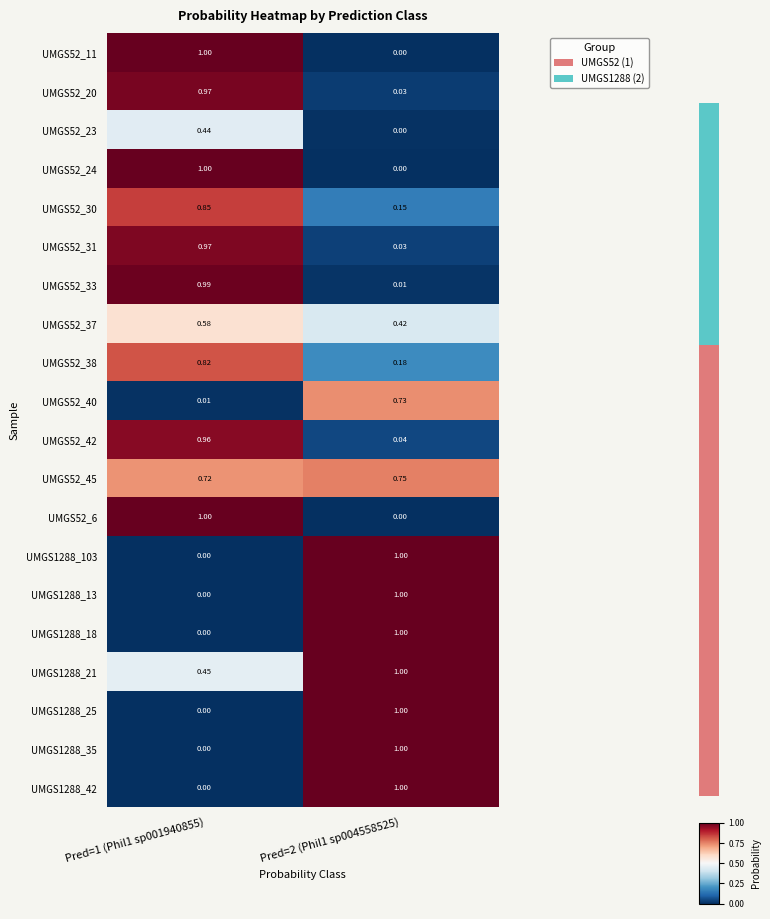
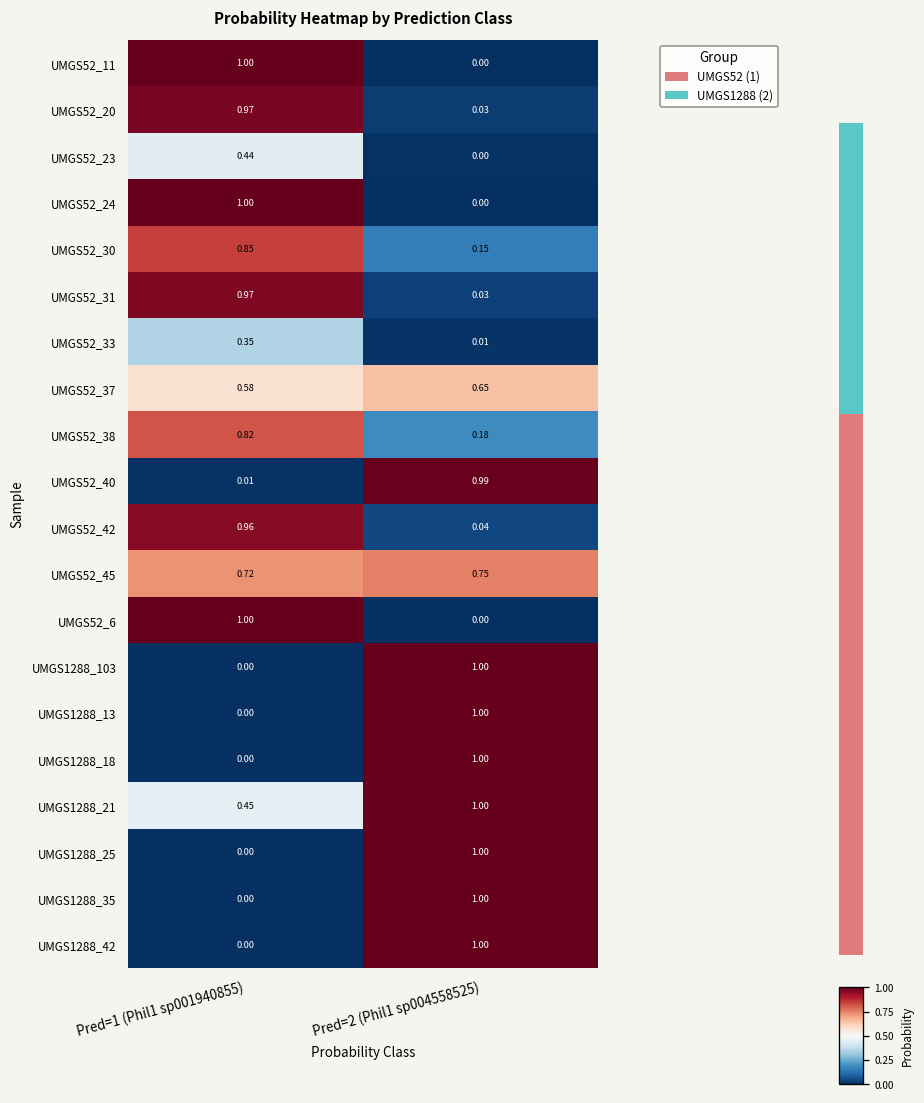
  {
    "Probability Heatmap by Prediction Class": {
      "UMGS52_11": {
        "Pred=1 (Phil1 sp001940855)": 1.00,
        "Pred=2 (Phil1 sp004558525)": 0.00
      },
      "UMGS52_20": {
        "Pred=1 (Phil1 sp001940855)": 0.97,
        "Pred=2 (Phil1 sp004558525)": 0.03
      },
      "UMGS52_23": {
        "Pred=1 (Phil1 sp001940855)": 0.44,
        "Pred=2 (Phil1 sp004558525)": 0.00
      },
      "UMGS52_24": {
        "Pred=1 (Phil1 sp001940855)": 1.00,
        "Pred=2 (Phil1 sp004558525)": 0.00
      },
      "UMGS52_30": {
        "Pred=1 (Phil1 sp001940855)": 0.85,
        "Pred=2 (Phil1 sp004558525)": 0.15
      },
      "UMGS52_31": {
        "Pred=1 (Phil1 sp001940855)": 0.97,
        "Pred=2 (Phil1 sp004558525)": 0.03
      },
      "UMGS52_33": {
-       "Pred=1 (Phil1 sp001940855)": 0.99,
+       "Pred=1 (Phil1 sp001940855)": 0.35,
        "Pred=2 (Phil1 sp004558525)": 0.01
      },
      "UMGS52_37": {
        "Pred=1 (Phil1 sp001940855)": 0.58,
-       "Pred=2 (Phil1 sp004558525)": 0.42
+       "Pred=2 (Phil1 sp004558525)": 0.65
      },
      "UMGS52_38": {
        "Pred=1 (Phil1 sp001940855)": 0.82,
        "Pred=2 (Phil1 sp004558525)": 0.18
      },
      "UMGS52_40": {
        "Pred=1 (Phil1 sp001940855)": 0.01,
-       "Pred=2 (Phil1 sp004558525)": 0.73
+       "Pred=2 (Phil1 sp004558525)": 0.99
      },
      "UMGS52_42": {
        "Pred=1 (Phil1 sp001940855)": 0.96,
        "Pred=2 (Phil1 sp004558525)": 0.04
      },
      "UMGS52_45": {
        "Pred=1 (Phil1 sp001940855)": 0.72,
        "Pred=2 (Phil1 sp004558525)": 0.75
      },
      "UMGS52_6": {
        "Pred=1 (Phil1 sp001940855)": 1.00,
        "Pred=2 (Phil1 sp004558525)": 0.00
      },
      "UMGS1288_103": {
        "Pred=1 (Phil1 sp001940855)": 0.00,
        "Pred=2 (Phil1 sp004558525)": 1.00
      },
      "UMGS1288_13": {
        "Pred=1 (Phil1 sp001940855)": 0.00,
        "Pred=2 (Phil1 sp004558525)": 1.00
      },
      "UMGS1288_18": {
        "Pred=1 (Phil1 sp001940855)": 0.00,
        "Pred=2 (Phil1 sp004558525)": 1.00
      },
      "UMGS1288_21": {
        "Pred=1 (Phil1 sp001940855)": 0.45,
        "Pred=2 (Phil1 sp004558525)": 1.00
      },
      "UMGS1288_25": {
        "Pred=1 (Phil1 sp001940855)": 0.00,
        "Pred=2 (Phil1 sp004558525)": 1.00
      },
      "UMGS1288_35": {
        "Pred=1 (Phil1 sp001940855)": 0.00,
        "Pred=2 (Phil1 sp004558525)": 1.00
      },
      "UMGS1288_42": {
        "Pred=1 (Phil1 sp001940855)": 0.00,
        "Pred=2 (Phil1 sp004558525)": 1.00
      }
    }
  }
